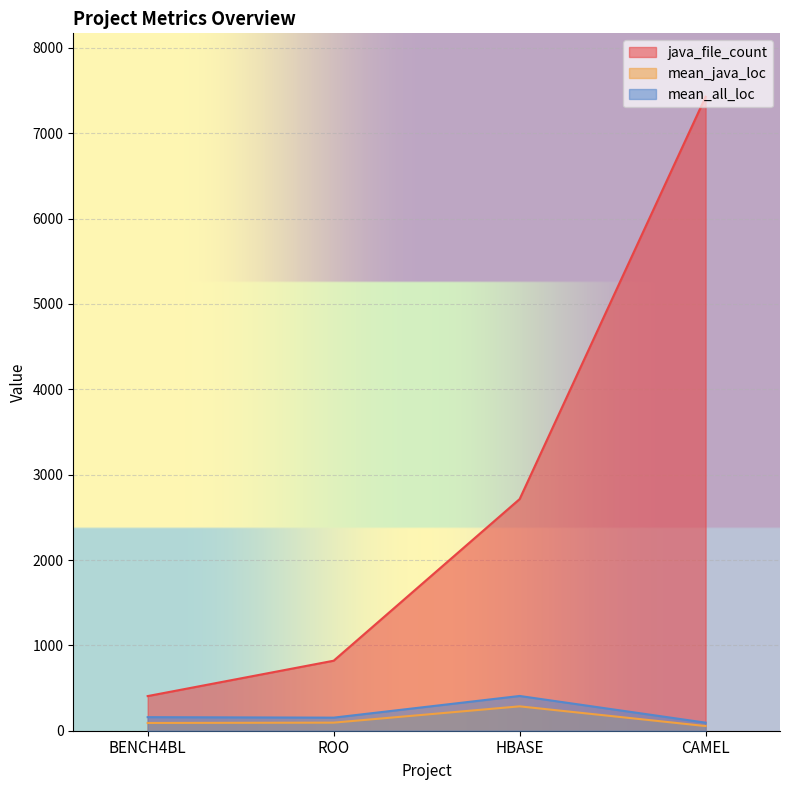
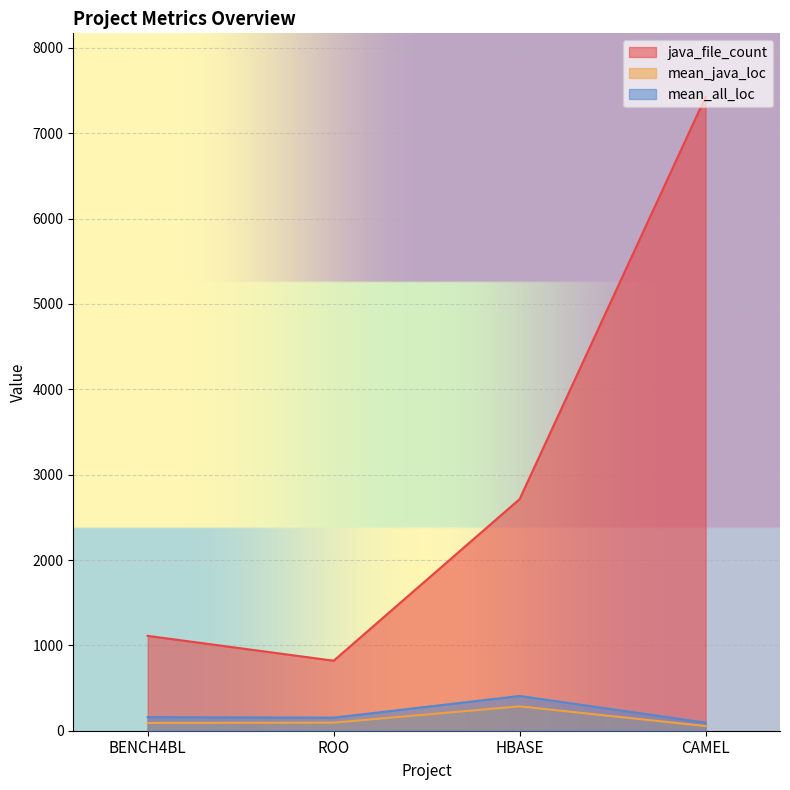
  {
    "java_file_count": {
-     "BENCH4BL": 400,
+     "BENCH4BL": 1100,
      "ROO": 800,
      "HBASE": 2700
    },
    "mean_java_loc": {
      "BENCH4BL": 100,
      "ROO": 100,
      "HBASE": 300,
      "CAMEL": 100
    },
    "mean_all_loc": {
      "BENCH4BL": 200,
      "ROO": 200,
      "HBASE": 400,
      "CAMEL": 100
    }
  }
